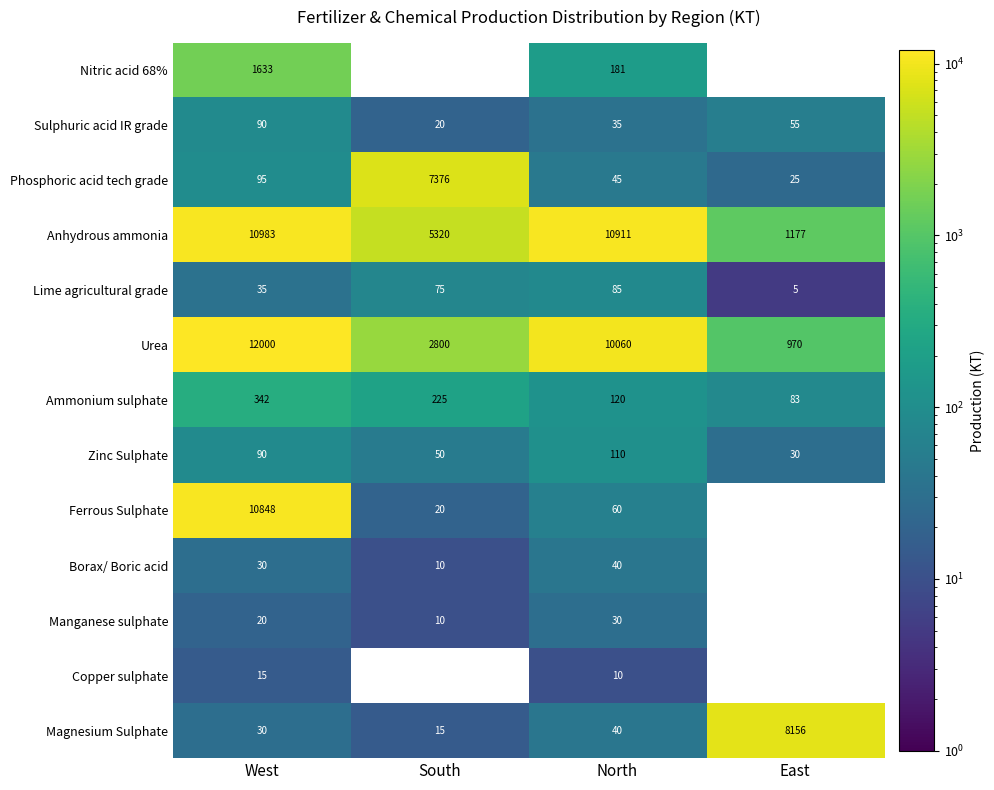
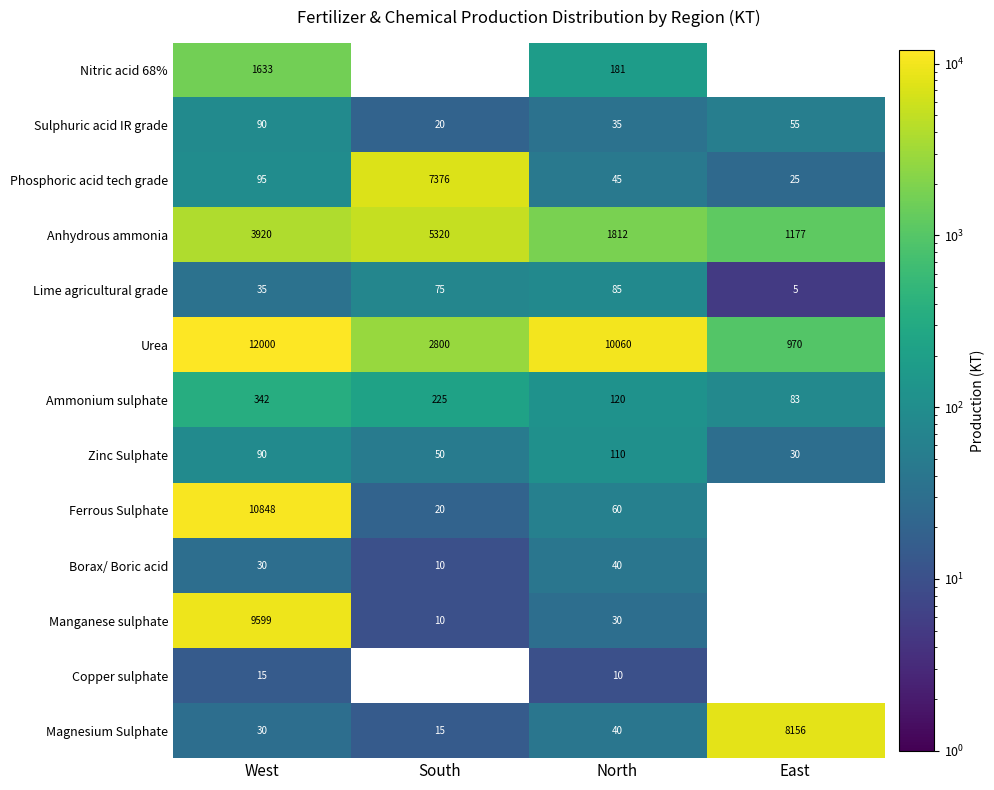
  {
    "Nitric acid 68%": {
      "West": 1633,
      "North": 181
    },
    "Sulphuric acid IR grade": {
      "West": 90,
      "South": 20,
      "North": 35,
      "East": 55
    },
    "Phosphoric acid tech grade": {
      "West": 95,
      "South": 7376,
      "North": 45,
      "East": 25
    },
    "Anhydrous ammonia": {
-     "West": 10983,
+     "West": 3920,
      "South": 5320,
-     "North": 10911,
+     "North": 1812,
      "East": 1177
    },
    "Lime agricultural grade": {
      "West": 35,
      "South": 75,
      "North": 85,
      "East": 5
    },
    "Urea": {
      "West": 12000,
      "South": 2800,
      "North": 10060,
      "East": 970
    },
    "Ammonium sulphate": {
      "West": 342,
      "South": 225,
      "North": 120,
      "East": 83
    },
    "Zinc Sulphate": {
      "West": 90,
      "South": 50,
      "North": 110,
      "East": 30
    },
    "Ferrous Sulphate": {
      "West": 10848,
      "South": 20,
      "North": 60
    },
    "Borax/ Boric acid": {
      "West": 30,
      "South": 10,
      "North": 40
    },
    "Manganese sulphate": {
-     "West": 20,
+     "West": 9599,
      "South": 10,
      "North": 30
    },
    "Copper sulphate": {
      "West": 15,
      "North": 10
    },
    "Magnesium Sulphate": {
      "West": 30,
      "South": 15,
      "North": 40,
      "East": 8156
    }
  }
